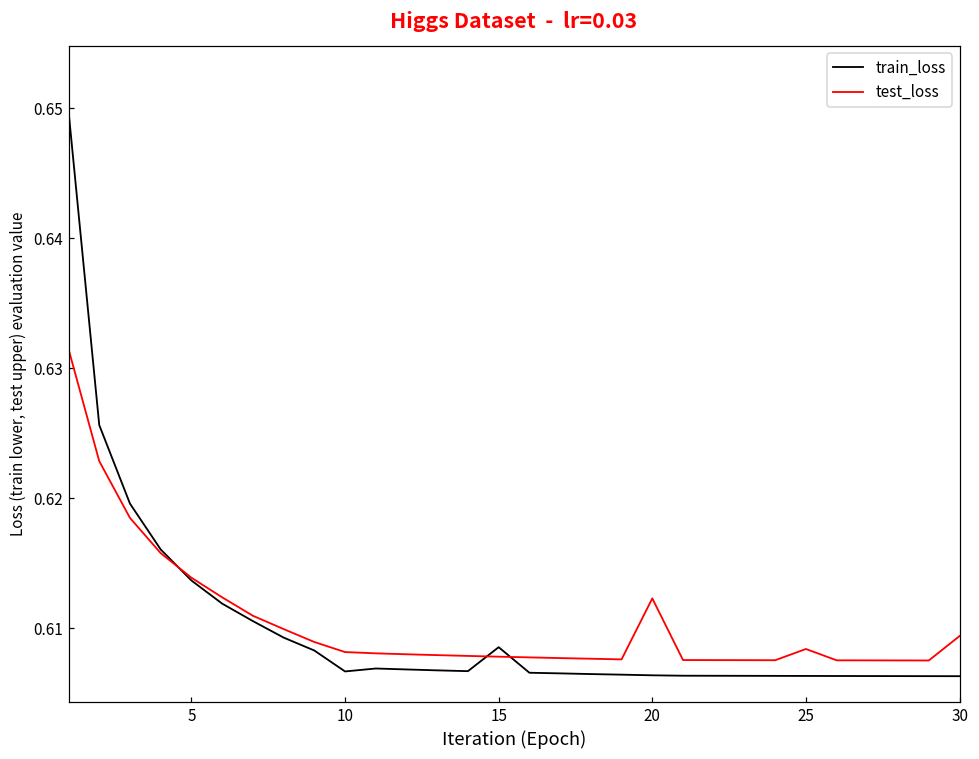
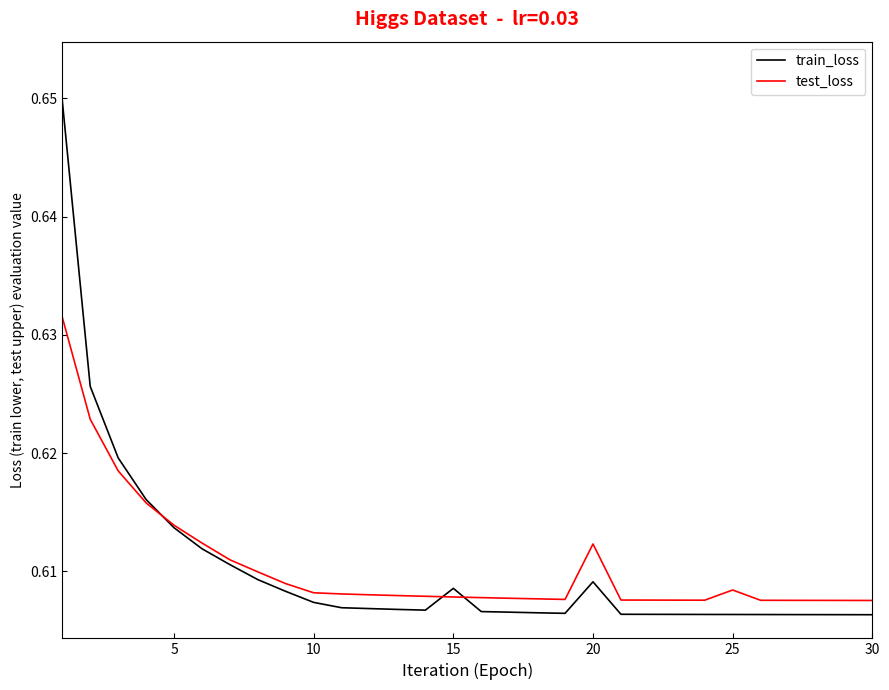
  {
    "train_loss": {
-     "10": 0.6067,
+     "10": 0.6074,
      "15": 0.6086,
-     "20": 0.6064,
+     "20": 0.6091,
      "25": 0.6063,
      "30": 0.6063
    },
    "test_loss": {
      "10": 0.6082,
      "15": 0.6078,
      "20": 0.6123,
      "25": 0.6084,
-     "30": 0.6094
+     "30": 0.6075
    }
  }
